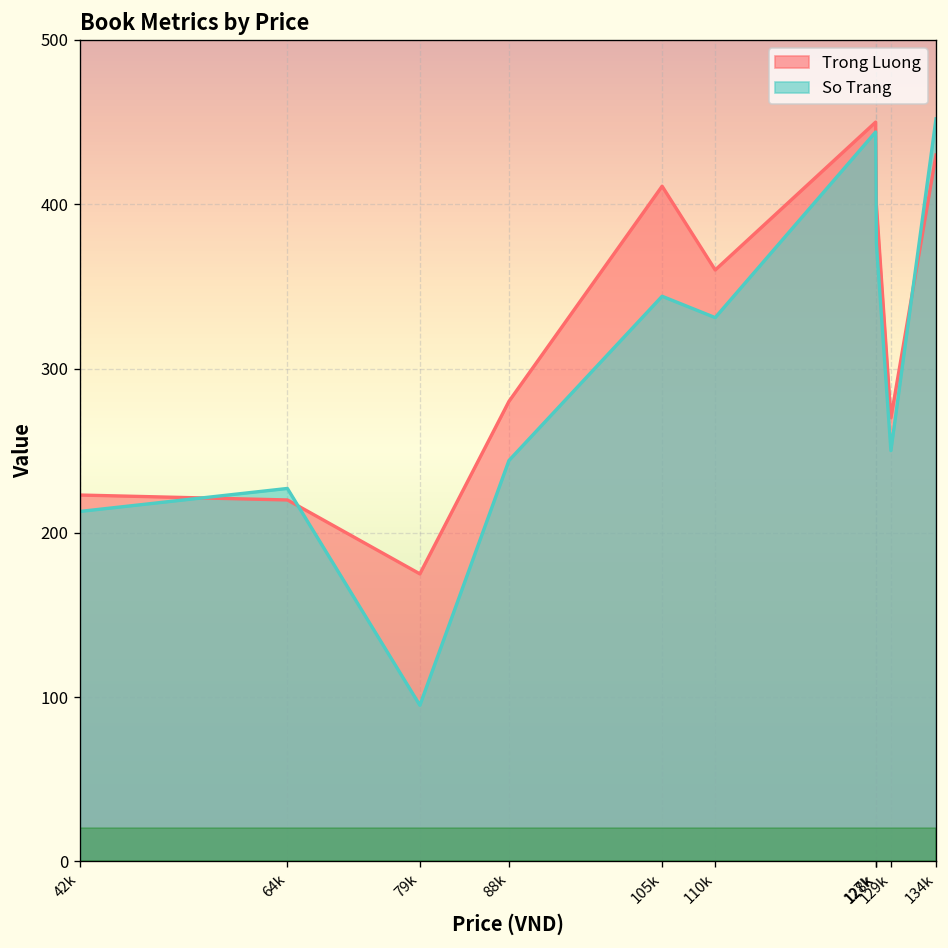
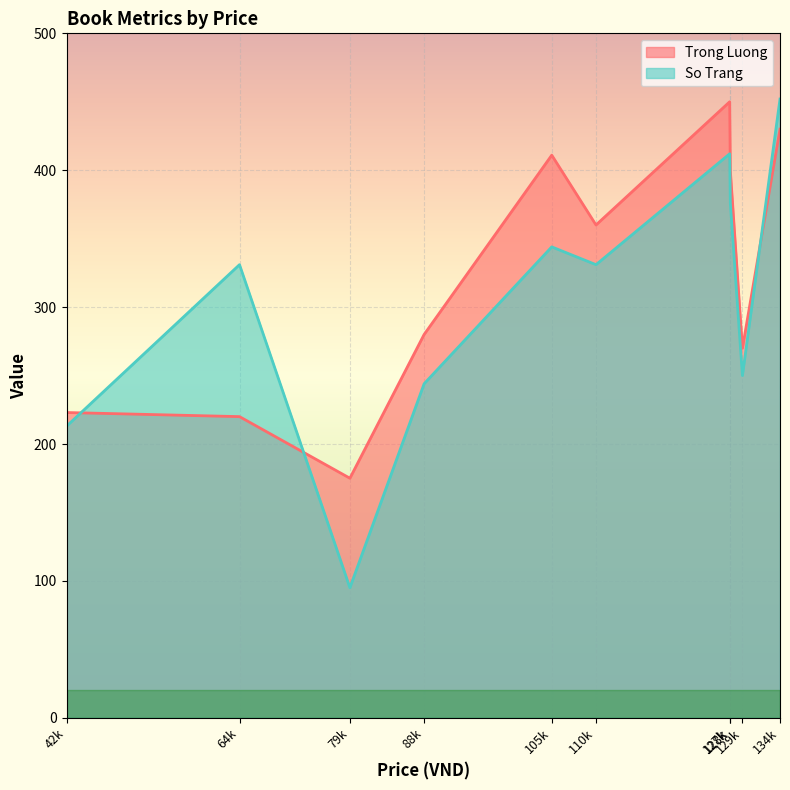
  {
    "Trong Luong": {
      "42k": 223,
      "64k": 220,
      "79k": 175,
      "88k": 280,
      "105k": 411,
      "110k": 360,
      "127k": 450,
      "128k": 400,
      "129k": 270,
      "134k": 430
    },
    "So Trang": {
      "42k": 213,
-     "64k": 227,
+     "64k": 331,
      "79k": 95,
      "88k": 244,
      "105k": 344,
      "110k": 331,
-     "127k": 444,
+     "127k": 412,
      "128k": 376,
      "129k": 250,
      "134k": 452
    }
  }
